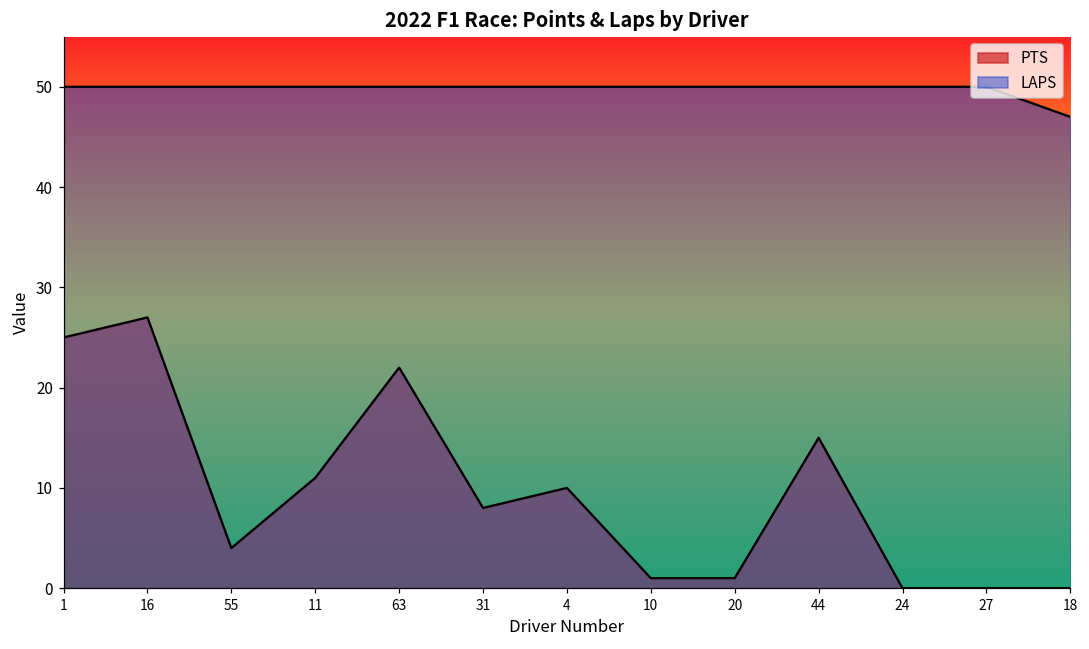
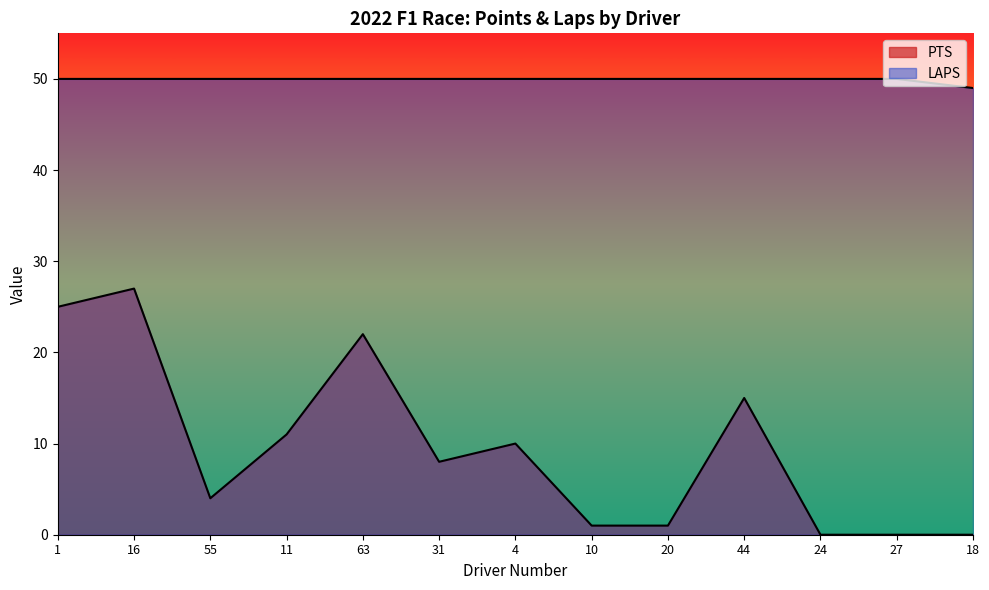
  {
    "PTS": {
      "1": 25,
      "16": 27,
      "55": 4,
      "11": 11,
      "63": 22,
      "31": 8,
      "4": 10,
      "10": 1,
      "20": 1,
      "44": 15,
      "24": 0,
      "27": 0,
      "18": 0
    },
    "LAPS": {
      "1": 50,
      "16": 50,
      "55": 50,
      "11": 50,
      "63": 50,
      "31": 50,
      "4": 50,
      "10": 50,
      "20": 50,
      "44": 50,
      "24": 50,
-     "18": 47
+     "18": 49
    }
  }
